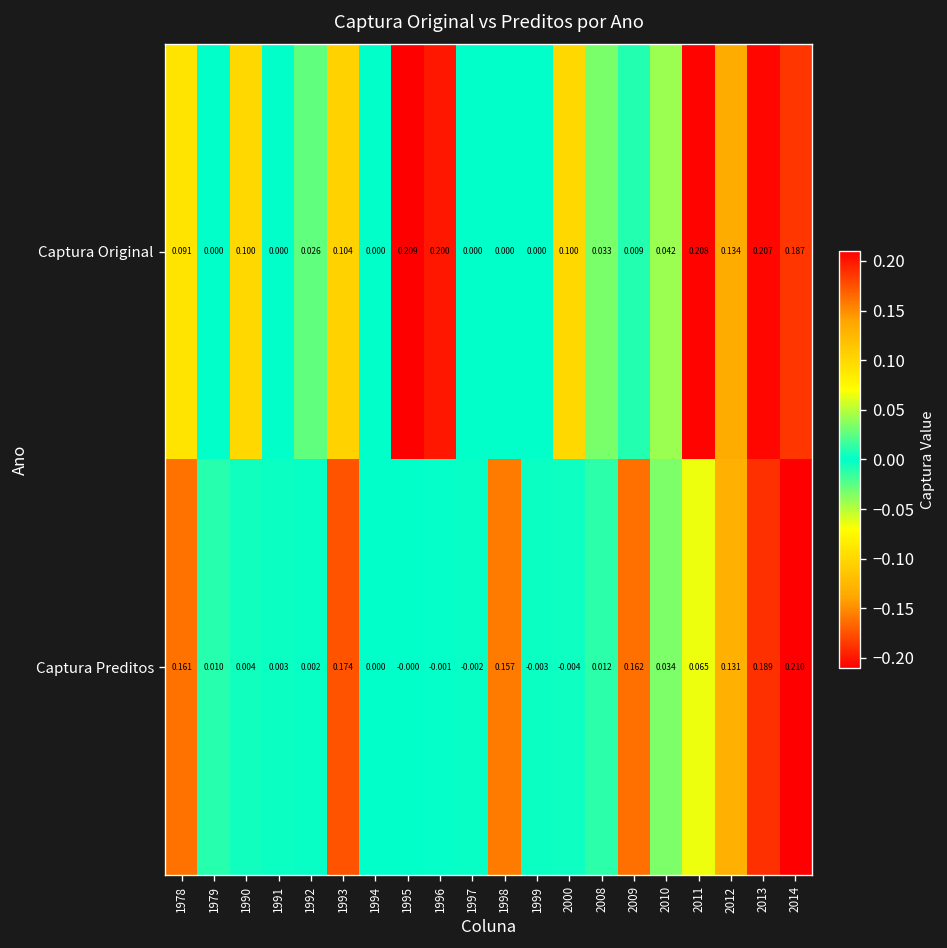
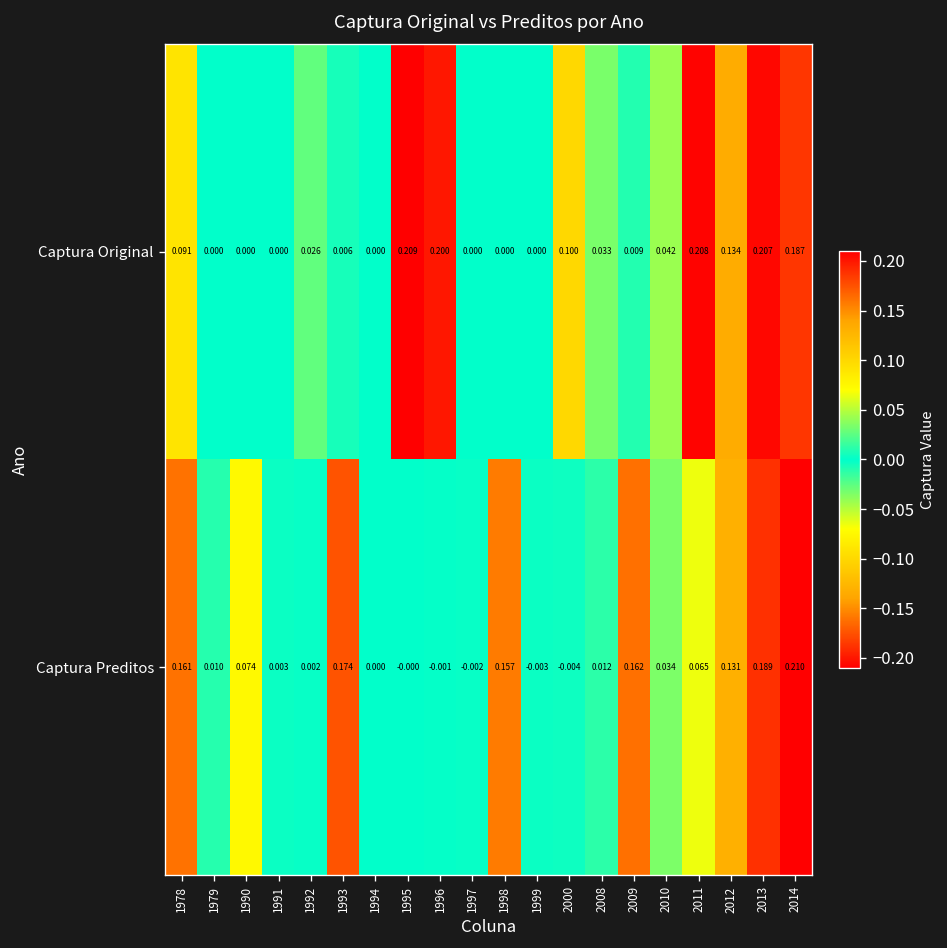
  {
    "Captura Original": {
      "1978": 0.091,
      "1979": 0.000,
-     "1990": 0.100,
+     "1990": 0.000,
      "1991": 0.000,
      "1992": 0.026,
-     "1993": 0.104,
+     "1993": 0.006,
      "1994": 0.000,
      "1995": 0.209,
      "1996": 0.200,
      "1997": 0.000,
      "1998": 0.000,
      "1999": 0.000,
      "2000": 0.100,
      "2008": 0.033,
      "2009": 0.009,
      "2010": 0.042,
      "2011": 0.208,
      "2012": 0.134,
      "2013": 0.207,
      "2014": 0.187
    },
    "Captura Preditos": {
      "1978": 0.161,
      "1979": 0.010,
-     "1990": 0.004,
+     "1990": 0.074,
      "1991": 0.003,
      "1992": 0.002,
      "1993": 0.174,
      "1994": 0.000,
      "1995": -0.000,
      "1996": -0.001,
      "1997": -0.002,
      "1998": 0.157,
      "1999": -0.003,
      "2000": -0.004,
      "2008": 0.012,
      "2009": 0.162,
      "2010": 0.034,
      "2011": 0.065,
      "2012": 0.131,
      "2013": 0.189,
      "2014": 0.210
    }
  }
